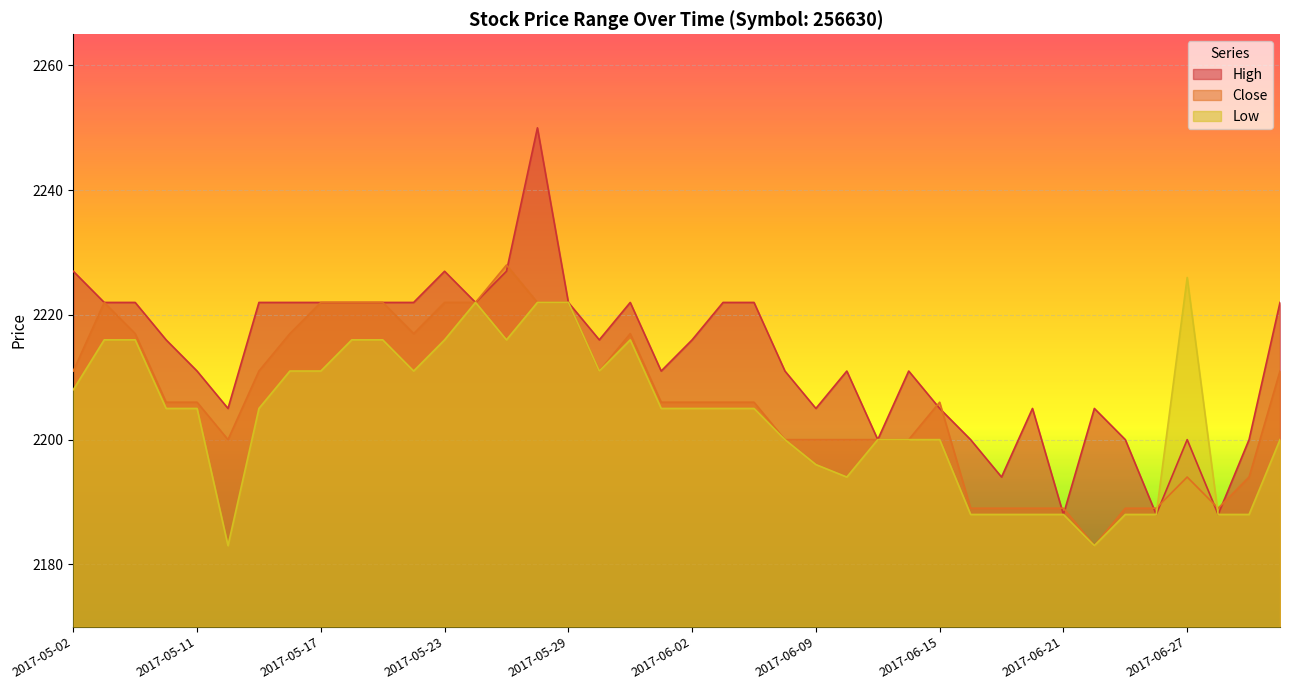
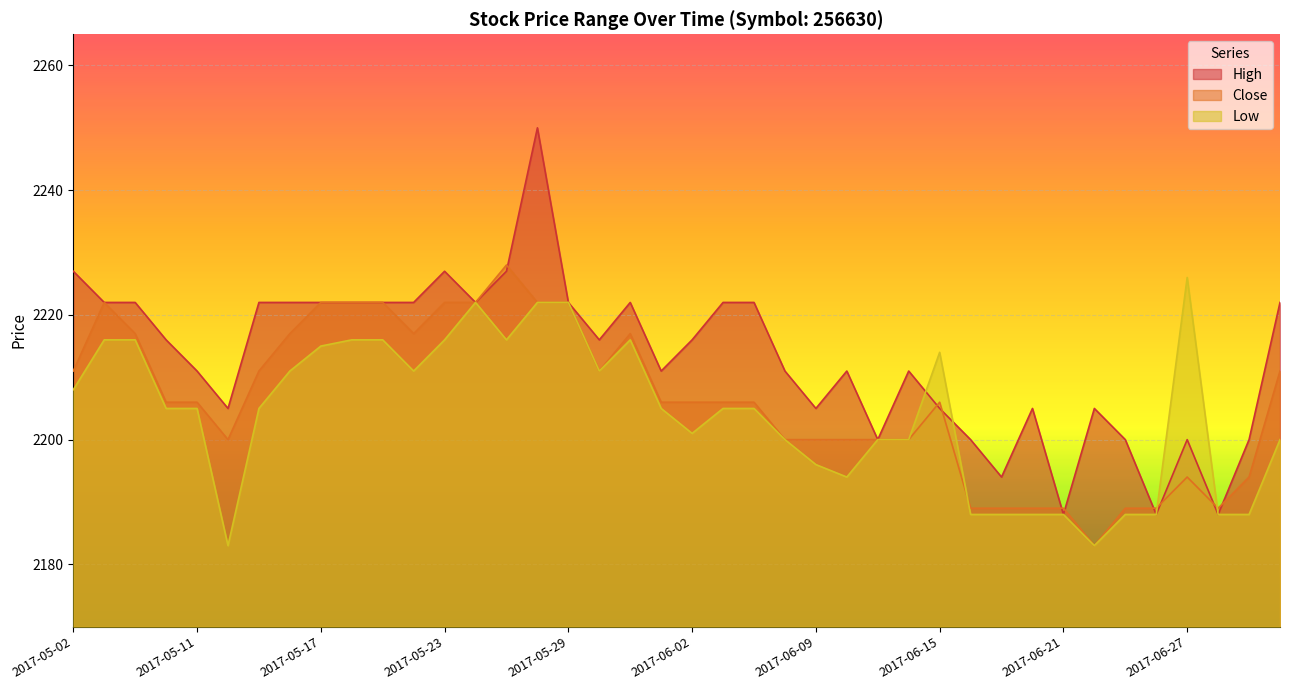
  {
    "Low": {
      "2017-05-02": 2208,
      "2017-05-11": 2205,
-     "2017-05-17": 2211,
+     "2017-05-17": 2215,
      "2017-05-23": 2216,
-     "2017-06-02": 2205,
+     "2017-06-02": 2201,
      "2017-06-09": 2196,
-     "2017-06-15": 2200,
+     "2017-06-15": 2214,
      "2017-06-27": 2226
    }
  }
